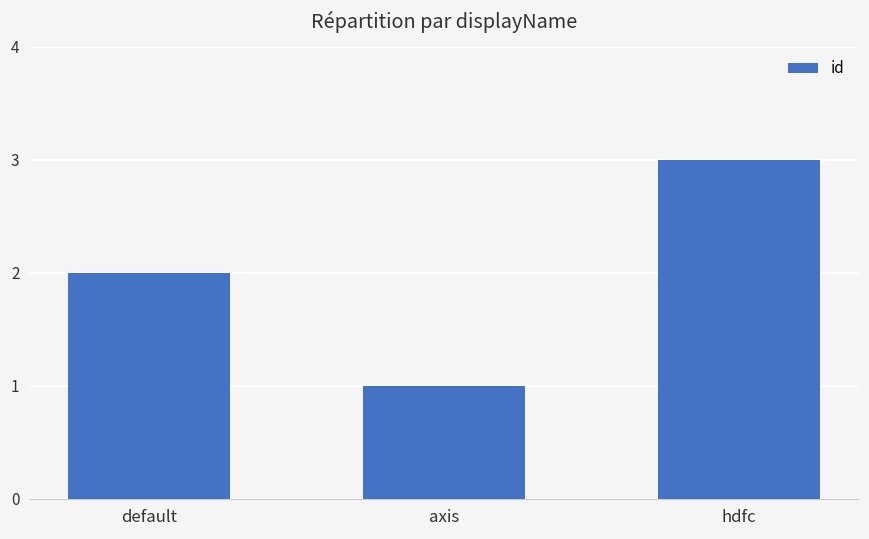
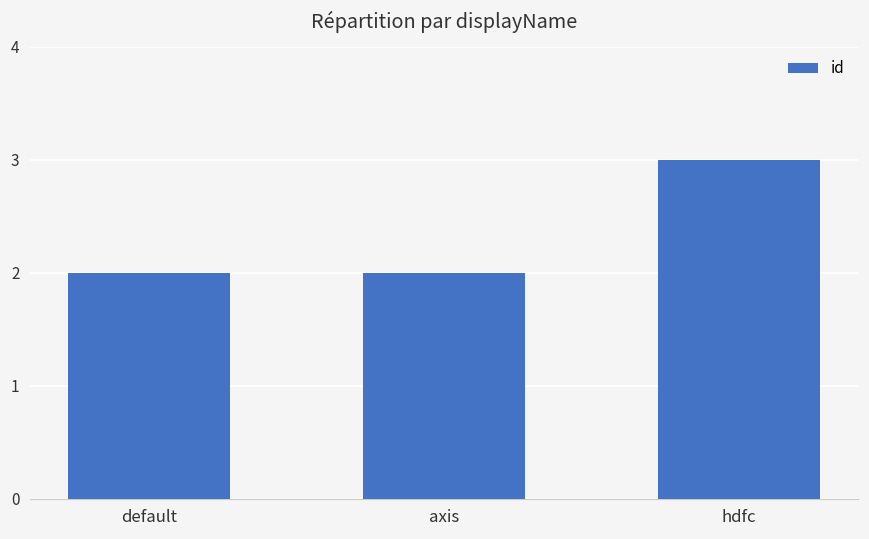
  {
    "default": 2,
-   "axis": 1,
+   "axis": 2,
    "hdfc": 3
  }
